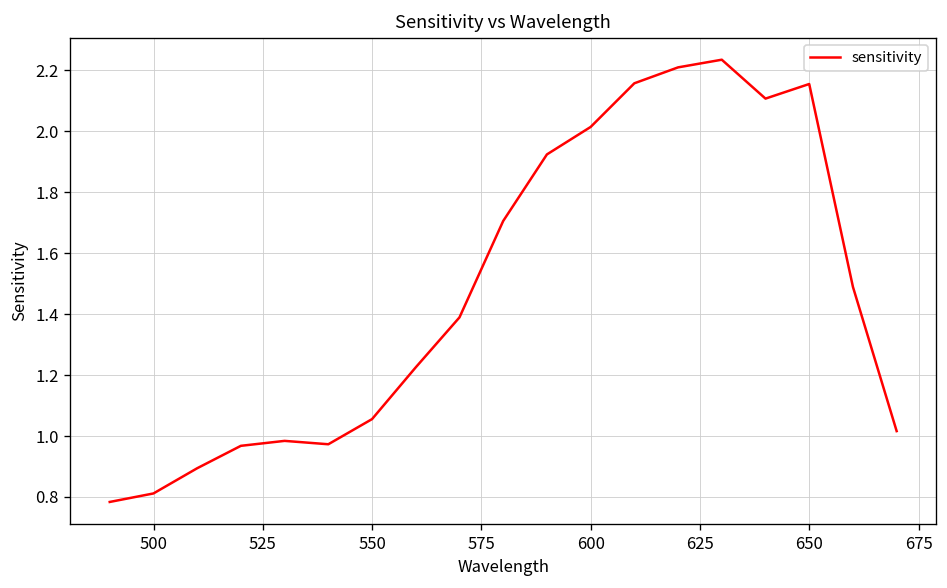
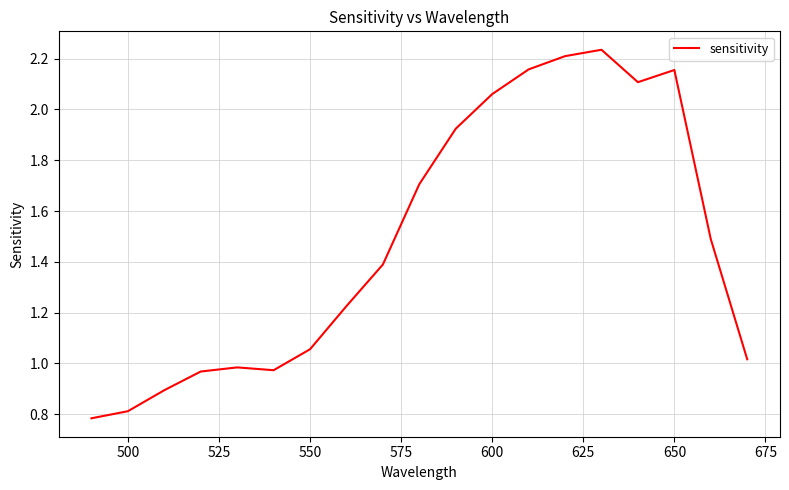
  {
    "500": 0.81,
    "550": 1.06,
-   "600": 2.01,
+   "600": 2.06,
    "650": 2.16
  }
